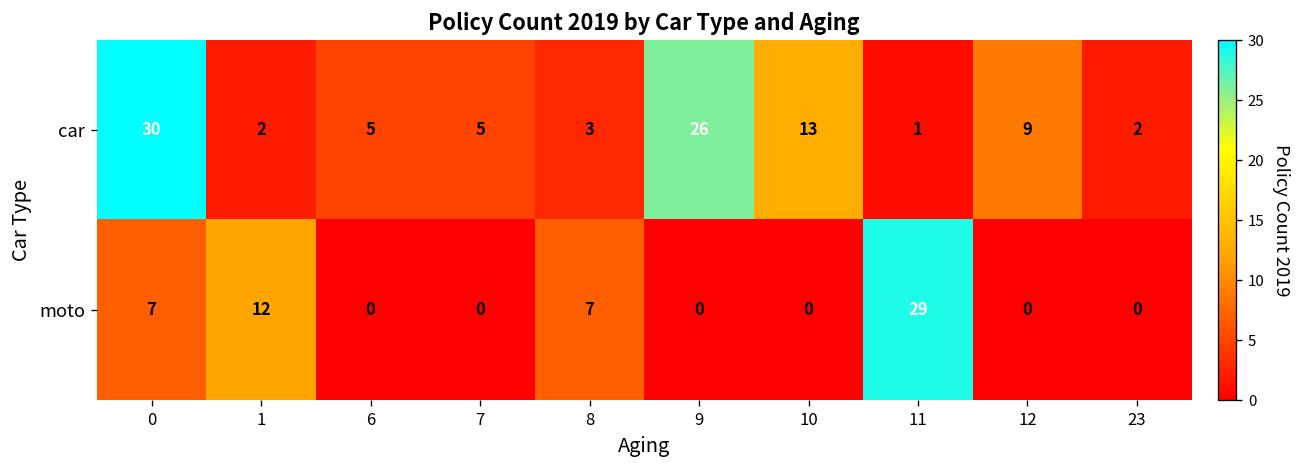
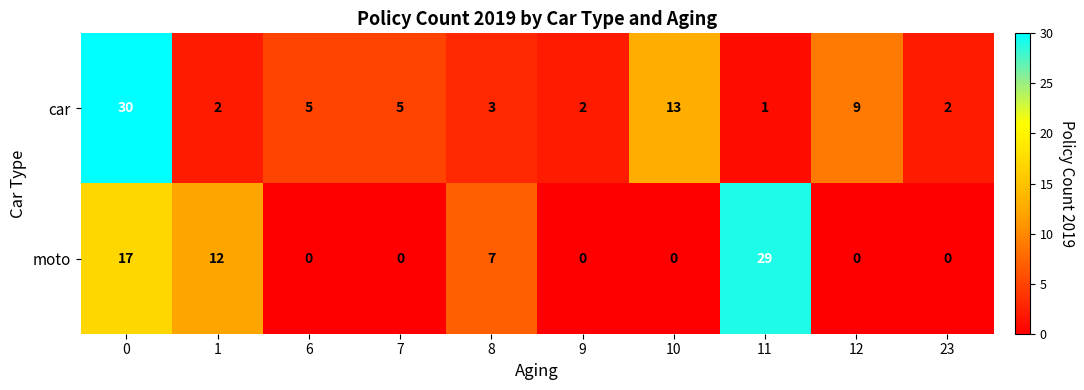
  {
    "car": {
      "0": 30,
      "1": 2,
      "6": 5,
      "7": 5,
      "8": 3,
-     "9": 26,
+     "9": 2,
      "10": 13,
      "11": 1,
      "12": 9,
      "23": 2
    },
    "moto": {
-     "0": 7,
+     "0": 17,
      "1": 12,
      "6": 0,
      "7": 0,
      "8": 7,
      "9": 0,
      "10": 0,
      "11": 29,
      "12": 0,
      "23": 0
    }
  }
